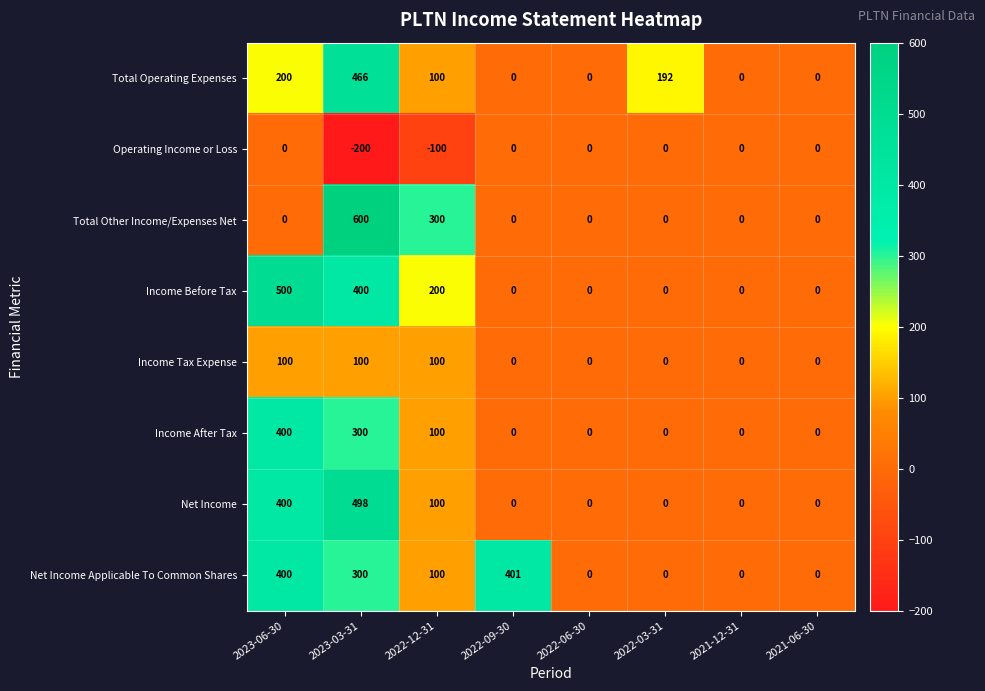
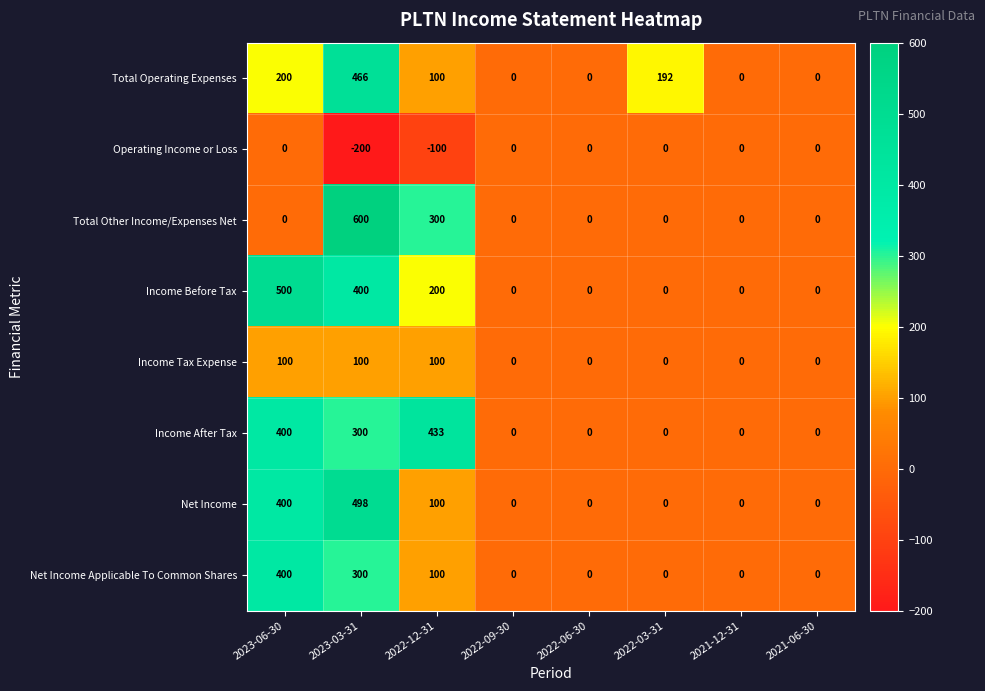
  {
    "Total Operating Expenses": {
      "2023-06-30": 200,
      "2023-03-31": 466,
      "2022-12-31": 100,
      "2022-09-30": 0,
      "2022-06-30": 0,
      "2022-03-31": 192,
      "2021-12-31": 0,
      "2021-06-30": 0
    },
    "Operating Income or Loss": {
      "2023-06-30": 0,
      "2023-03-31": -200,
      "2022-12-31": -100,
      "2022-09-30": 0,
      "2022-06-30": 0,
      "2022-03-31": 0,
      "2021-12-31": 0,
      "2021-06-30": 0
    },
    "Total Other Income/Expenses Net": {
      "2023-06-30": 0,
      "2023-03-31": 600,
      "2022-12-31": 300,
      "2022-09-30": 0,
      "2022-06-30": 0,
      "2022-03-31": 0,
      "2021-12-31": 0,
      "2021-06-30": 0
    },
    "Income Before Tax": {
      "2023-06-30": 500,
      "2023-03-31": 400,
      "2022-12-31": 200,
      "2022-09-30": 0,
      "2022-06-30": 0,
      "2022-03-31": 0,
      "2021-12-31": 0,
      "2021-06-30": 0
    },
    "Income Tax Expense": {
      "2023-06-30": 100,
      "2023-03-31": 100,
      "2022-12-31": 100,
      "2022-09-30": 0,
      "2022-06-30": 0,
      "2022-03-31": 0,
      "2021-12-31": 0,
      "2021-06-30": 0
    },
    "Income After Tax": {
      "2023-06-30": 400,
      "2023-03-31": 300,
-     "2022-12-31": 100,
+     "2022-12-31": 433,
      "2022-09-30": 0,
      "2022-06-30": 0,
      "2022-03-31": 0,
      "2021-12-31": 0,
      "2021-06-30": 0
    },
    "Net Income": {
      "2023-06-30": 400,
      "2023-03-31": 498,
      "2022-12-31": 100,
      "2022-09-30": 0,
      "2022-06-30": 0,
      "2022-03-31": 0,
      "2021-12-31": 0,
      "2021-06-30": 0
    },
    "Net Income Applicable To Common Shares": {
      "2023-06-30": 400,
      "2023-03-31": 300,
      "2022-12-31": 100,
-     "2022-09-30": 401,
+     "2022-09-30": 0,
      "2022-06-30": 0,
      "2022-03-31": 0,
      "2021-12-31": 0,
      "2021-06-30": 0
    }
  }
